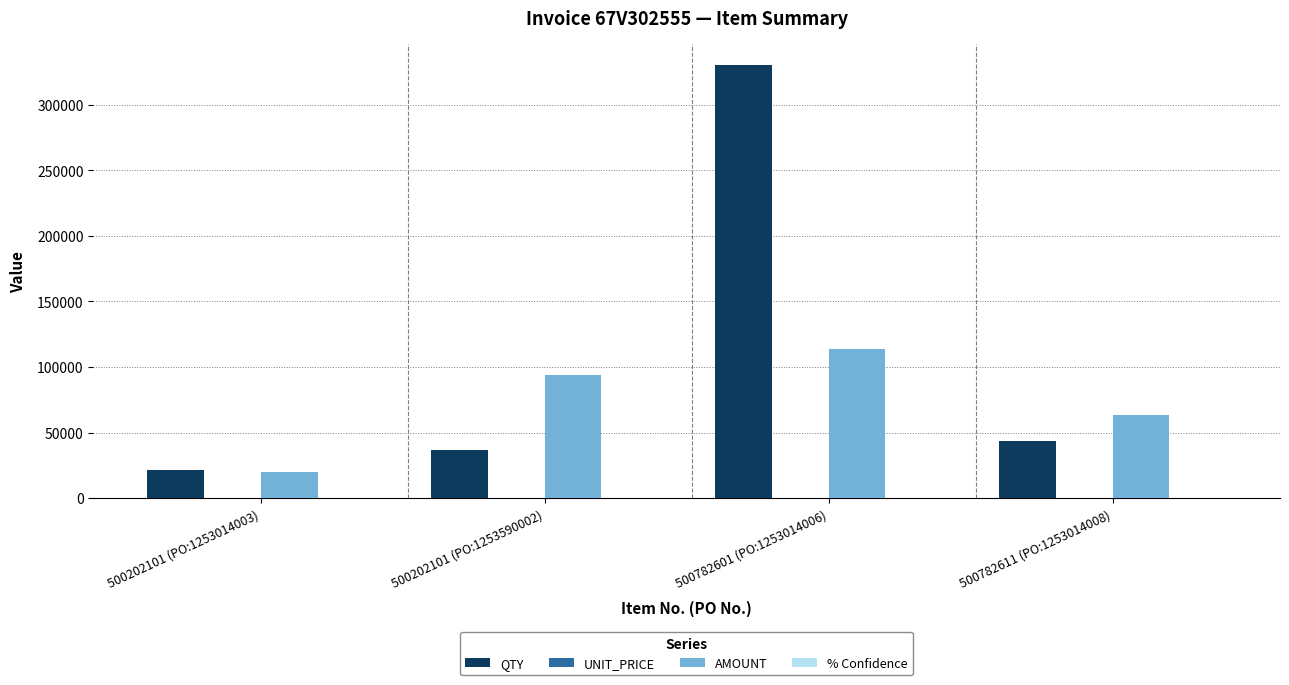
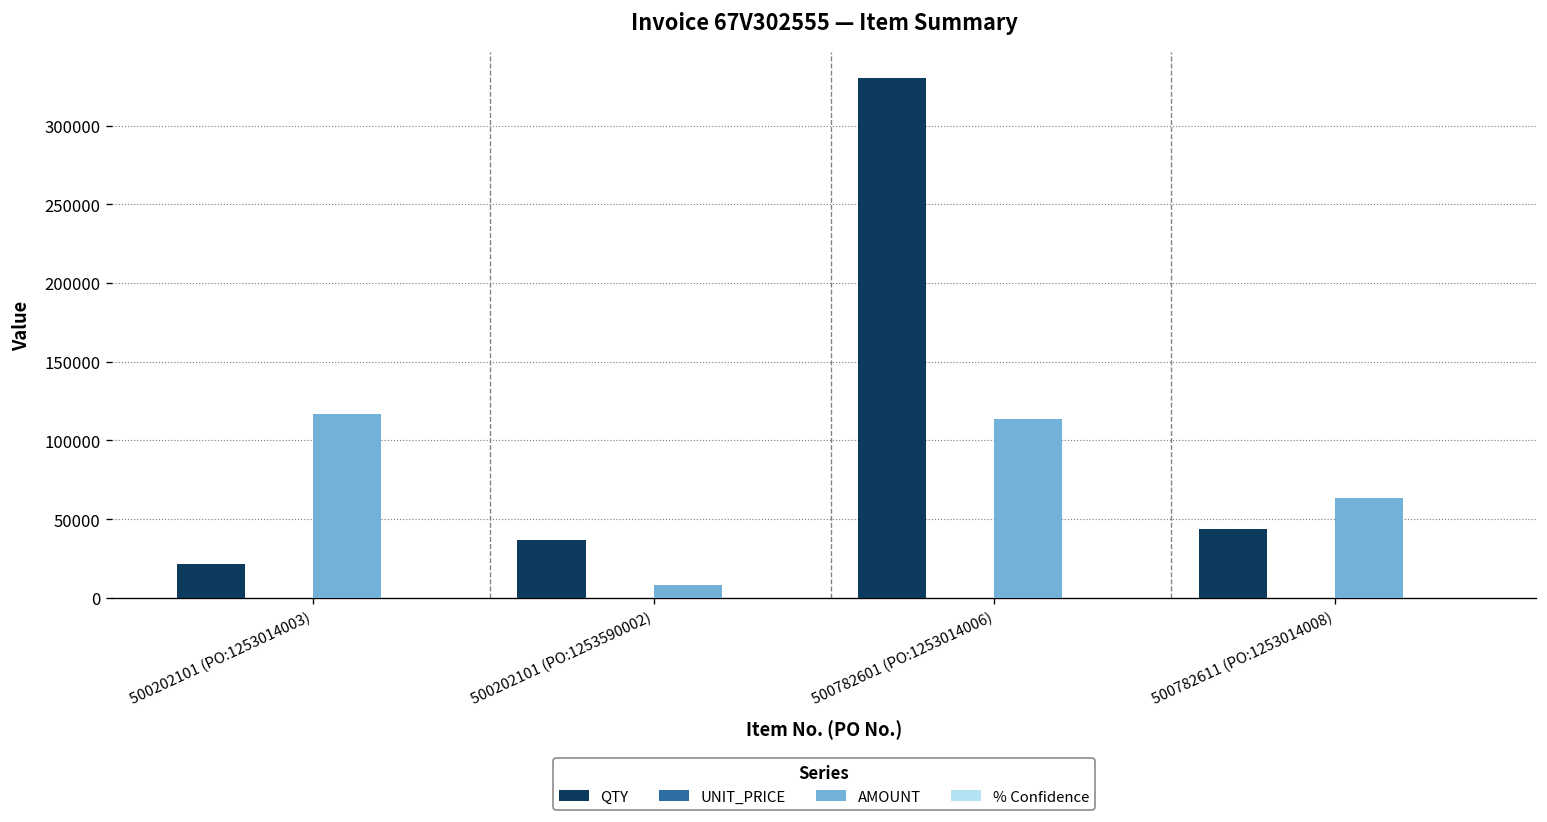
  {
    "QTY": {
      "500202101 (PO:1253014003)": 22000,
      "500202101 (PO:1253590002)": 37000,
      "500782601 (PO:1253014006)": 330000,
      "500782611 (PO:1253014008)": 44000
    },
    "AMOUNT": {
-     "500202101 (PO:1253014003)": 20000,
-     "500202101 (PO:1253590002)": 94000,
+     "500202101 (PO:1253014003)": 117000,
+     "500202101 (PO:1253590002)": 8000,
      "500782601 (PO:1253014006)": 114000,
      "500782611 (PO:1253014008)": 64000
    }
  }
